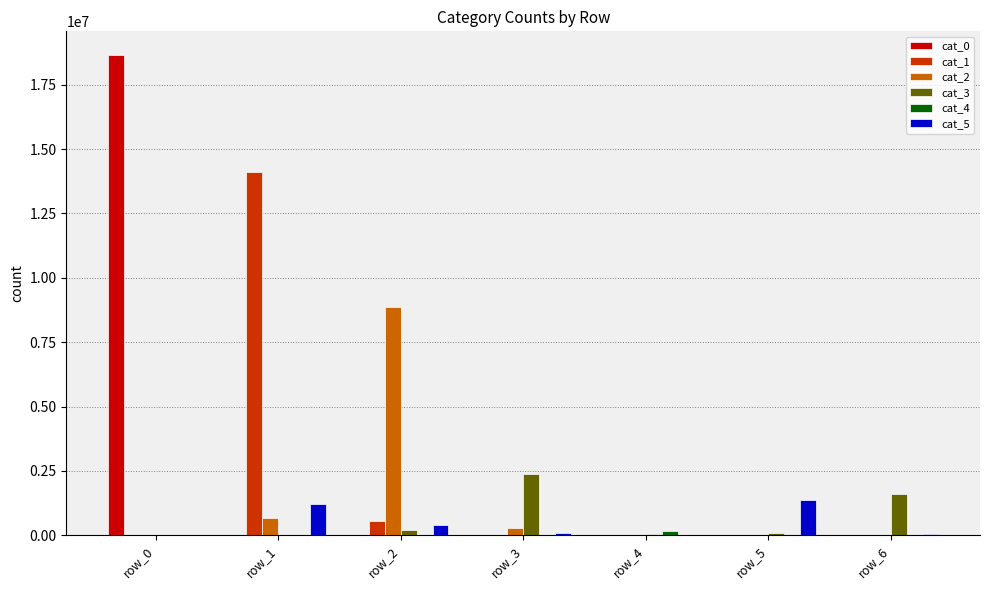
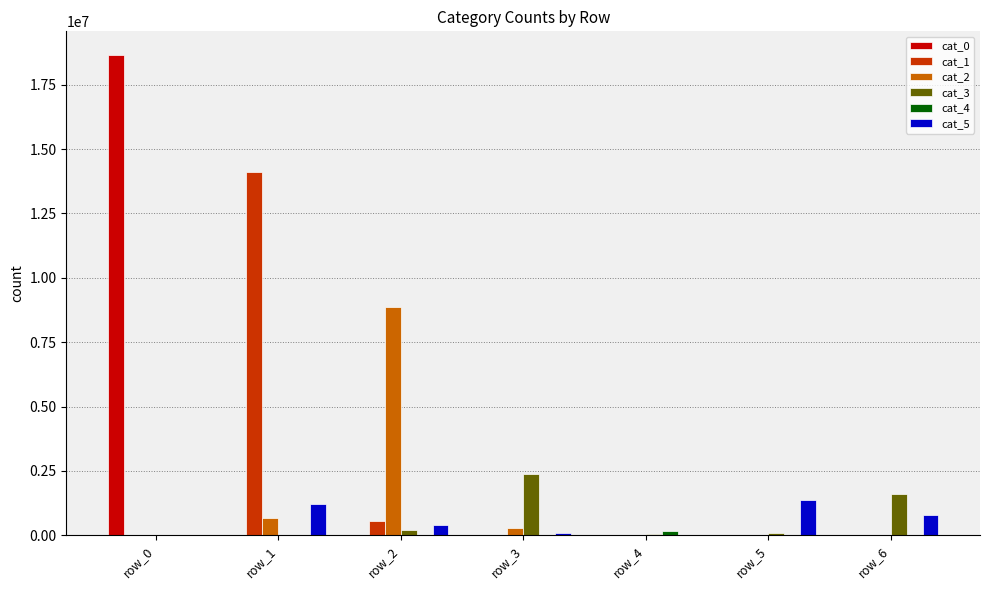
  {
    "cat_3": {
      "row_0": 0,
      "row_2": 200000,
      "row_3": 2400000,
      "row_6": 1600000
    },
    "cat_4": {
      "row_0": 0,
      "row_4": 200000
    },
    "cat_5": {
      "row_0": 0,
      "row_1": 1200000,
      "row_2": 400000,
      "row_5": 1400000,
-     "row_6": 0
+     "row_6": 800000
    }
  }
